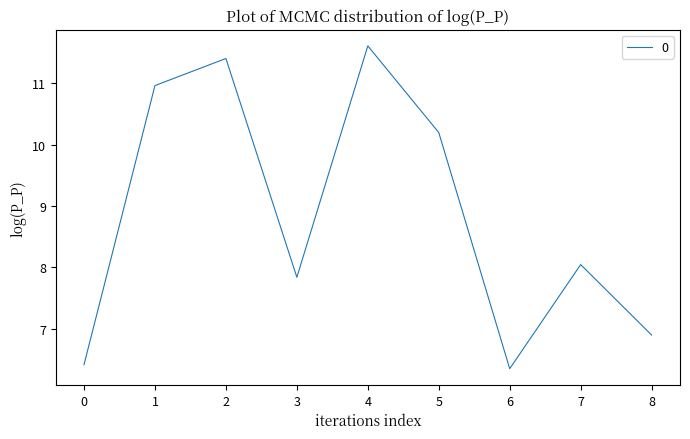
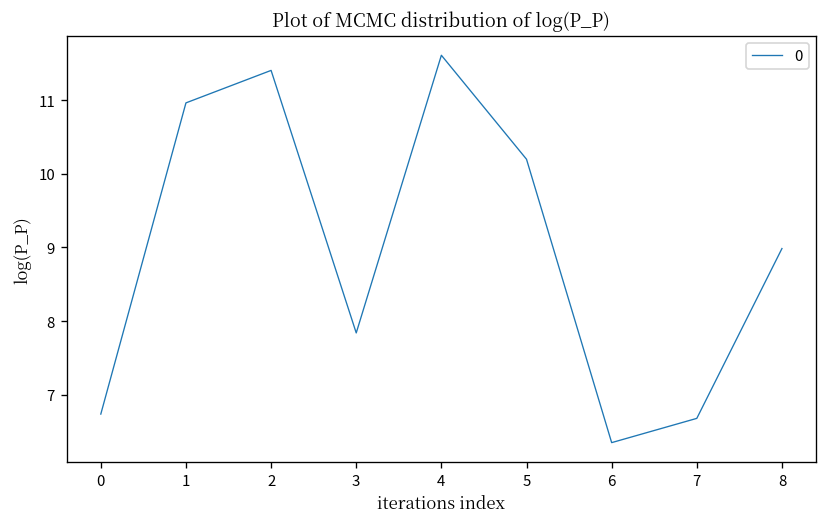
  {
-   "0": 6.4,
+   "0": 6.7,
    "1": 11.0,
    "2": 11.4,
    "3": 7.8,
    "4": 11.6,
    "5": 10.2,
    "6": 6.3,
-   "7": 8.0,
-   "8": 6.9
+   "7": 6.7,
+   "8": 9.0
  }
